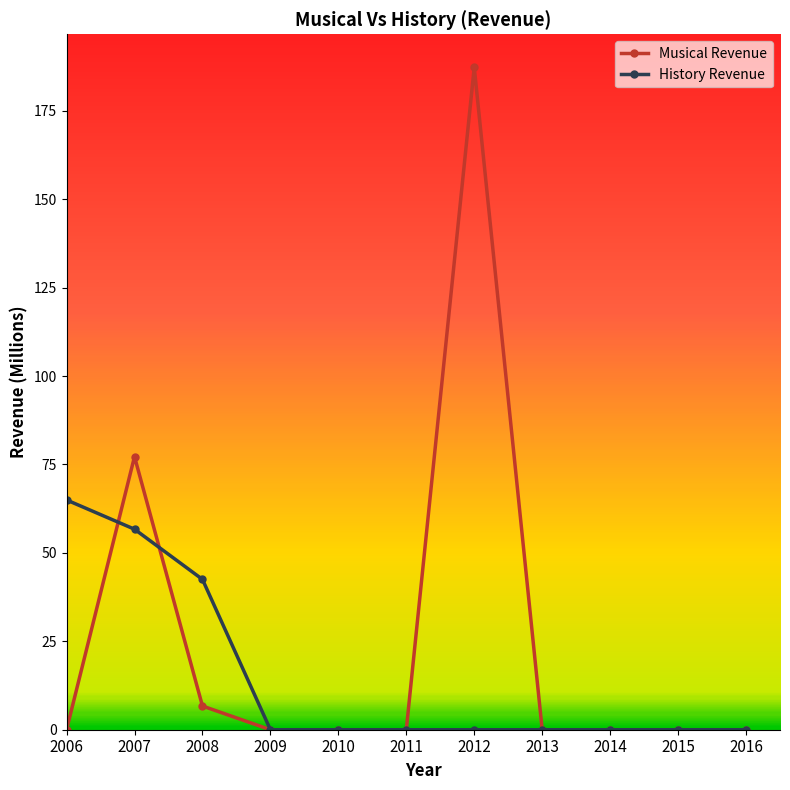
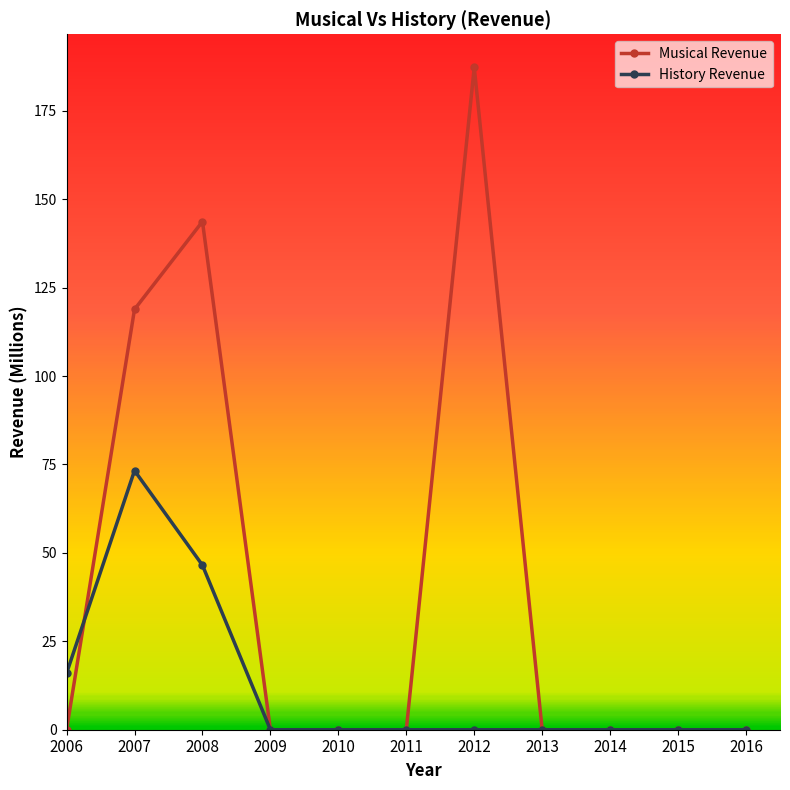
  {
    "Musical Revenue": {
      "2006": 0,
-     "2007": 77,
-     "2008": 7,
+     "2007": 119,
+     "2008": 144,
      "2012": 187
    },
    "History Revenue": {
-     "2006": 65,
-     "2007": 57,
-     "2008": 43,
+     "2006": 16,
+     "2007": 73,
+     "2008": 47,
      "2012": 0
    }
  }
